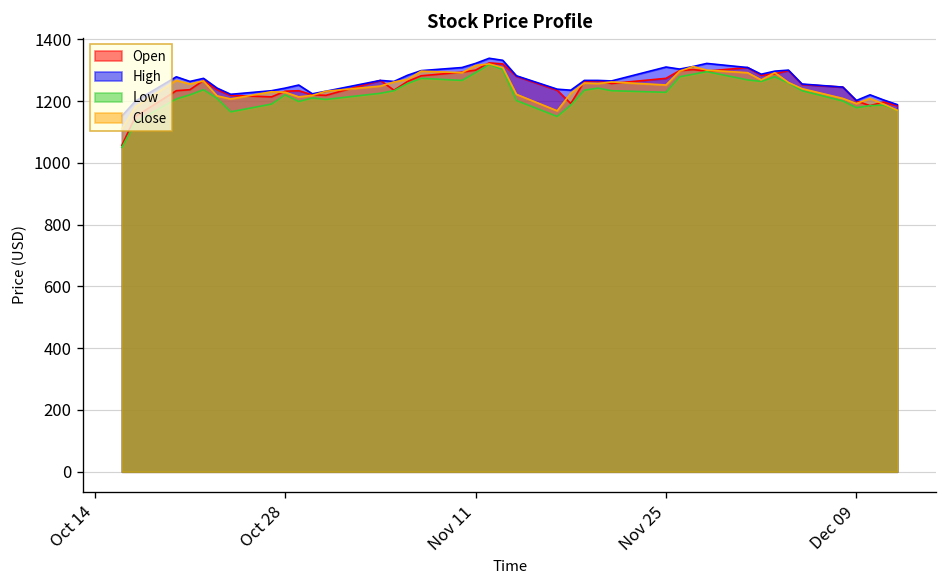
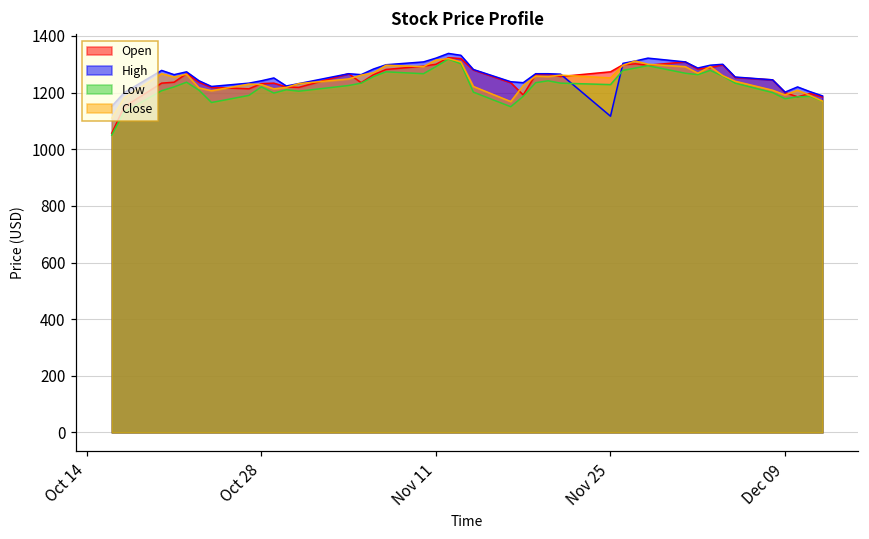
  {
    "Open": {
      "Nov 25": 1270
    },
    "High": {
      "Oct 28": 1240,
-     "Nov 25": 1310
+     "Nov 25": 1120
    },
    "Low": {
      "Nov 25": 1230,
      "Dec 09": 1180
    },
    "Close": {
      "Nov 25": 1250
    }
  }
